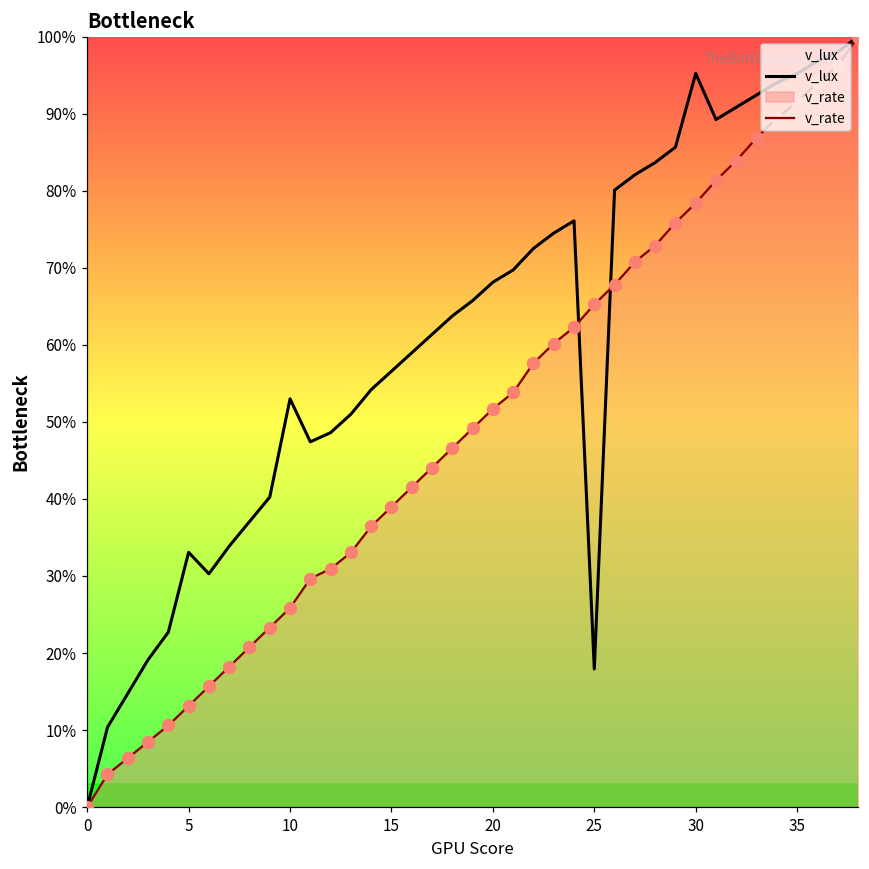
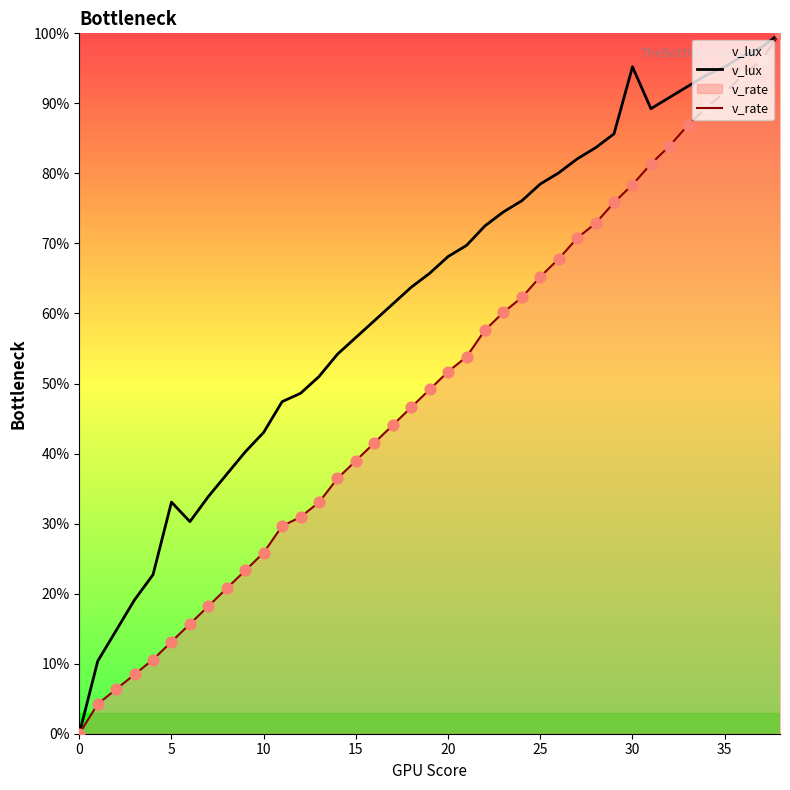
  {
    "v_lux": {
      "5": "33%",
-     "10": "53%",
+     "10": "43%",
      "15": "57%",
      "20": "68%",
-     "25": "18%",
+     "25": "78%",
      "30": "95%"
    }
  }
